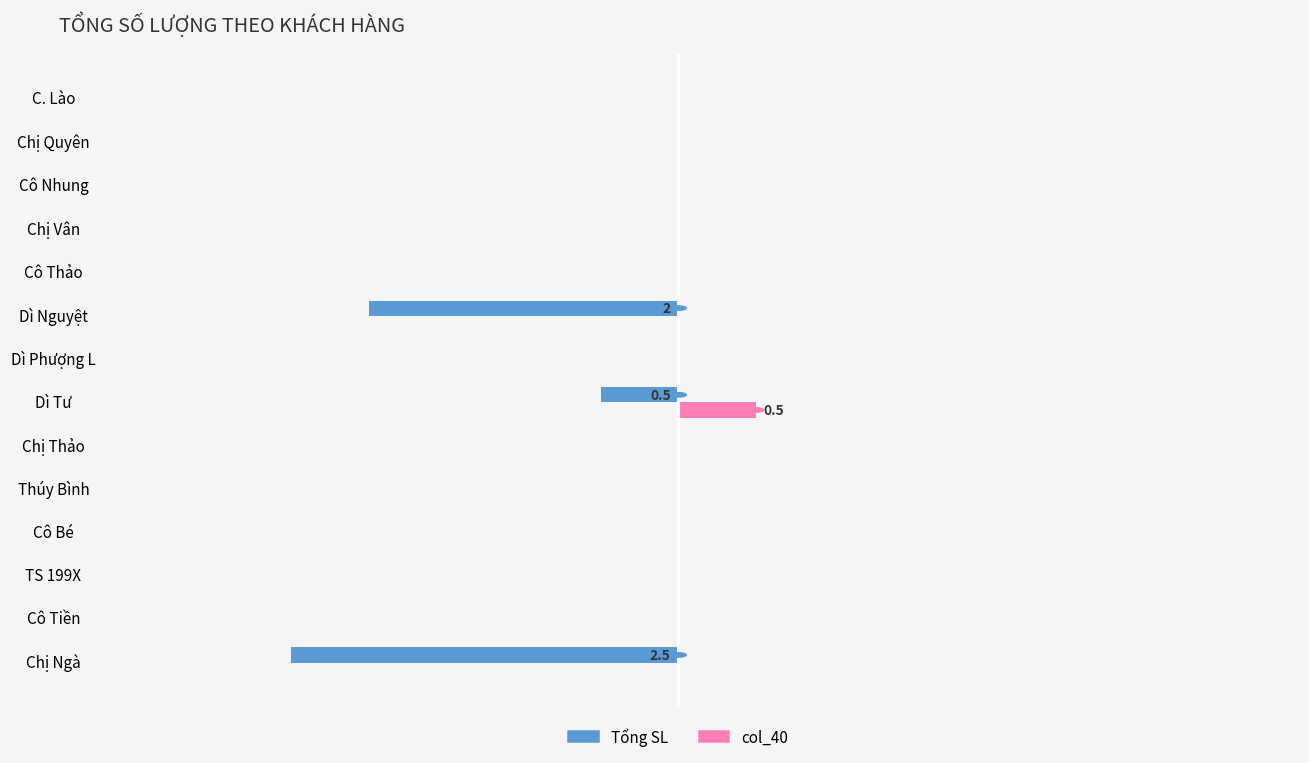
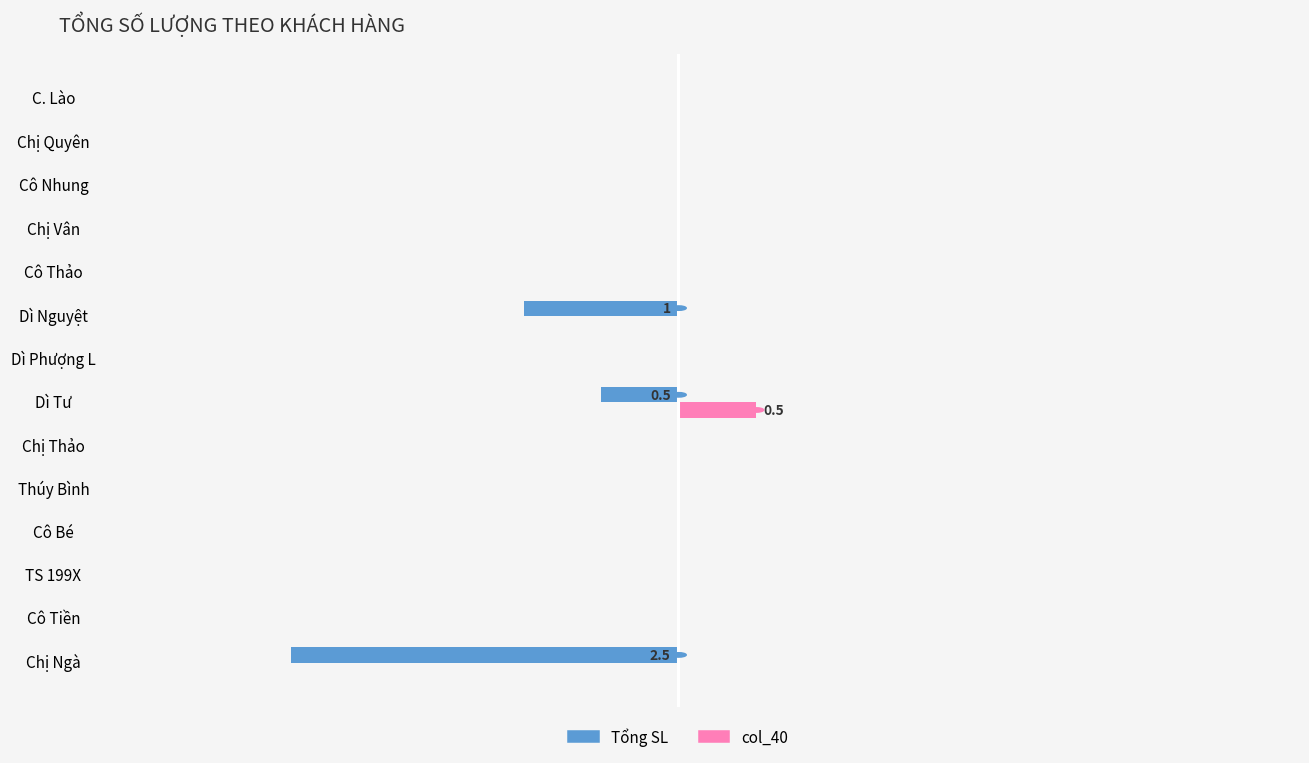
  {
    "Tổng SL": {
-     "Dì Nguyệt": 2
+     "Dì Nguyệt": 1
    }
  }
